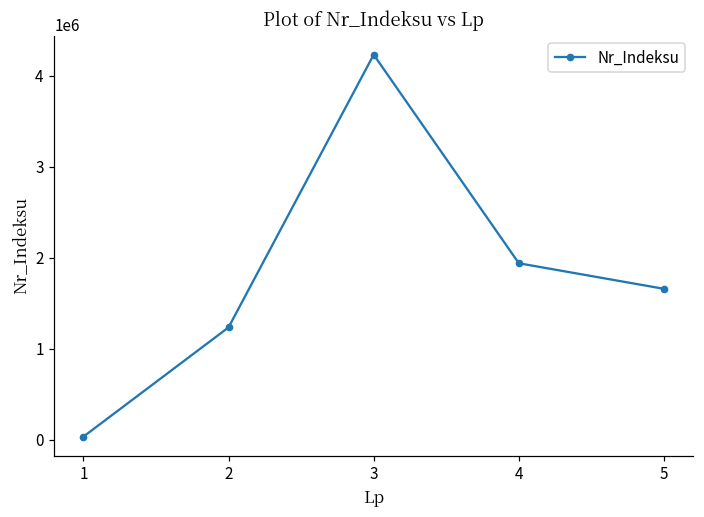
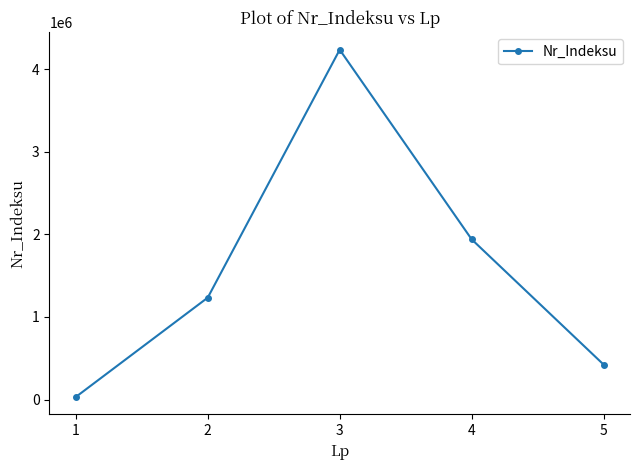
  {
    "1": 0,
    "2": 1200000,
    "3": 4200000,
    "4": 1900000,
-   "5": 1700000
+   "5": 400000
  }
